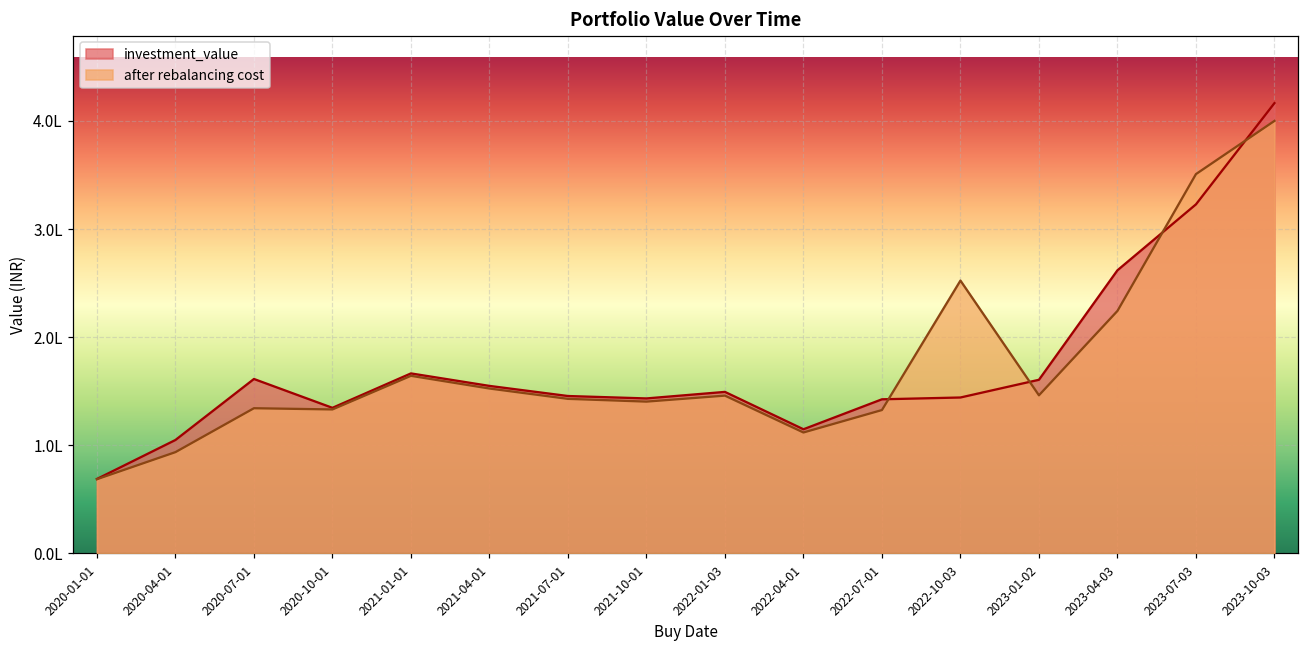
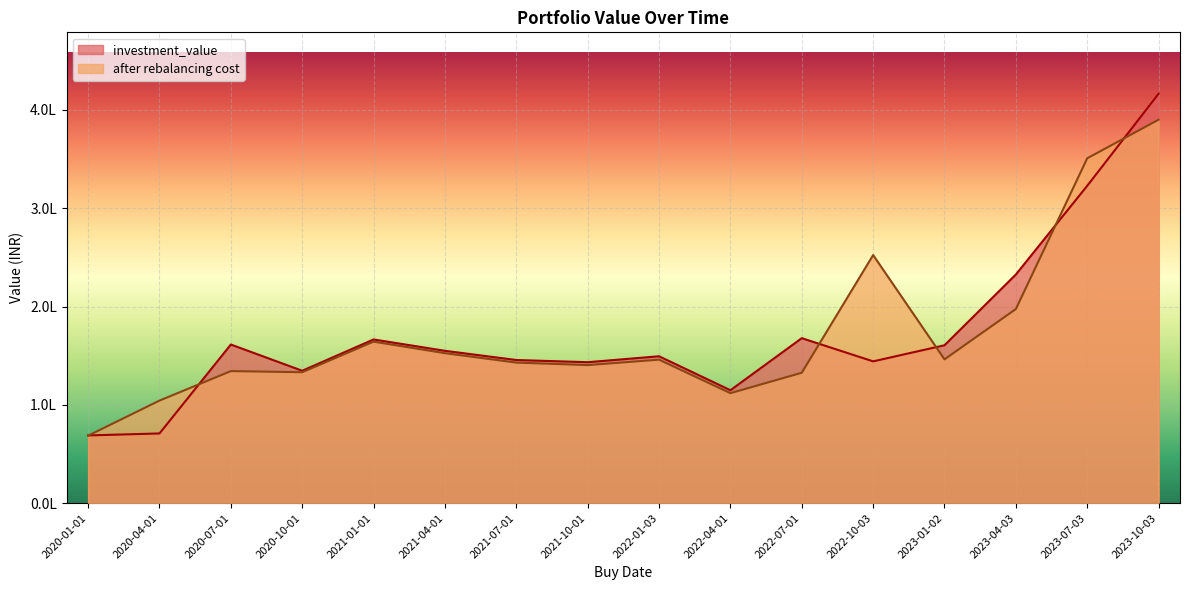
  {
    "investment_value": {
-     "2020-04-01": "1.0L",
+     "2020-04-01": "0.7L",
      "2020-07-01": "1.6L",
      "2021-07-01": "1.5L",
      "2021-10-01": "1.4L",
      "2022-01-03": "1.5L",
      "2022-04-01": "1.1L",
-     "2022-07-01": "1.4L",
+     "2022-07-01": "1.7L",
      "2022-10-03": "1.4L",
      "2023-01-02": "1.6L",
-     "2023-04-03": "2.6L",
+     "2023-04-03": "2.3L",
      "2023-07-03": "3.2L",
      "2023-10-03": "4.2L"
    },
    "after rebalancing cost": {
-     "2020-04-01": "0.9L",
+     "2020-04-01": "1.0L",
      "2020-07-01": "1.3L",
      "2021-07-01": "1.4L",
      "2021-10-01": "1.4L",
      "2022-01-03": "1.5L",
      "2022-04-01": "1.1L",
      "2022-07-01": "1.3L",
      "2022-10-03": "2.5L",
      "2023-01-02": "1.5L",
-     "2023-04-03": "2.2L",
+     "2023-04-03": "2.0L",
      "2023-07-03": "3.5L",
-     "2023-10-03": "4.0L"
+     "2023-10-03": "3.9L"
    }
  }
